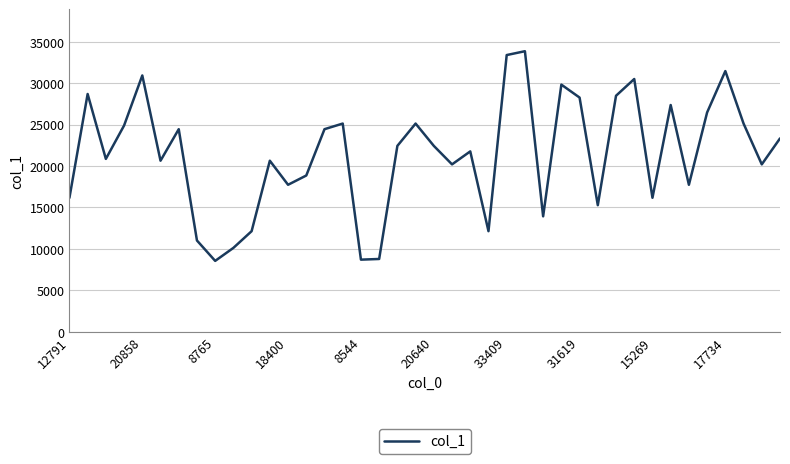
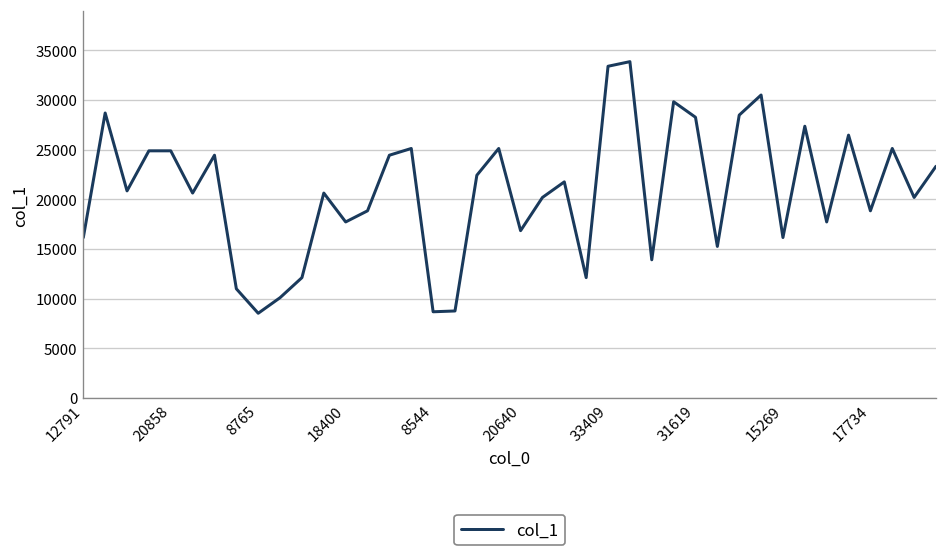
  {
    "12791": 16000,
-   "20858": 31000,
+   "20858": 25000,
    "8765": 9000,
    "18400": 18000,
    "8544": 9000,
-   "20640": 22000,
+   "20640": 17000,
    "33409": 33000,
    "31619": 28000,
    "15269": 16000,
-   "17734": 31000
+   "17734": 19000
  }
